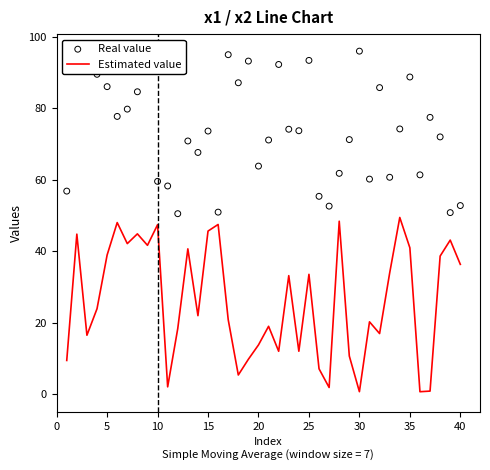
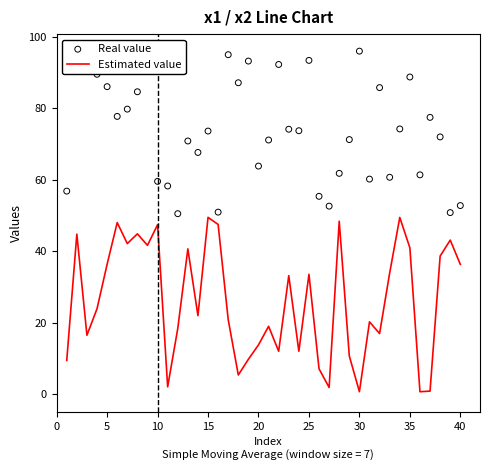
  {
    "Estimated value": {
-     "5": 39,
+     "5": 36,
      "10": 47,
-     "15": 46,
+     "15": 49,
      "20": 14,
      "25": 34,
      "30": 1,
      "35": 41,
      "40": 36
    }
  }
